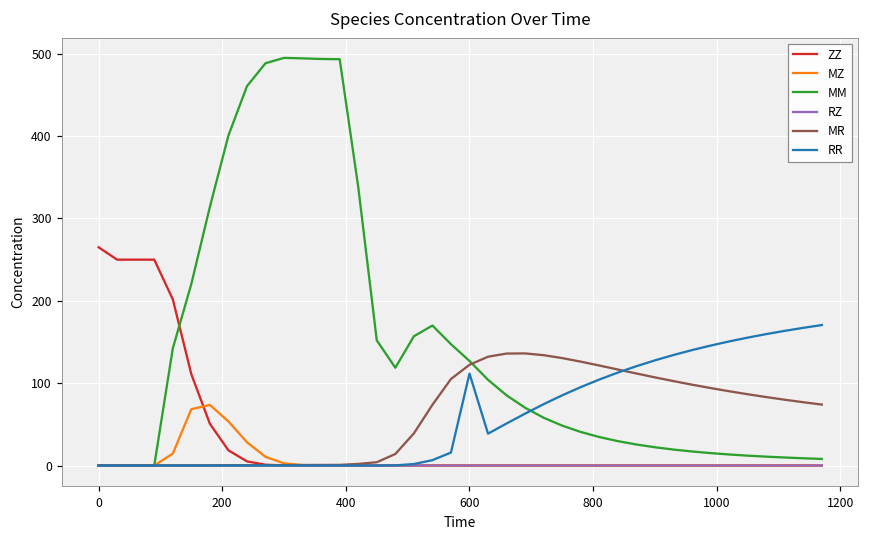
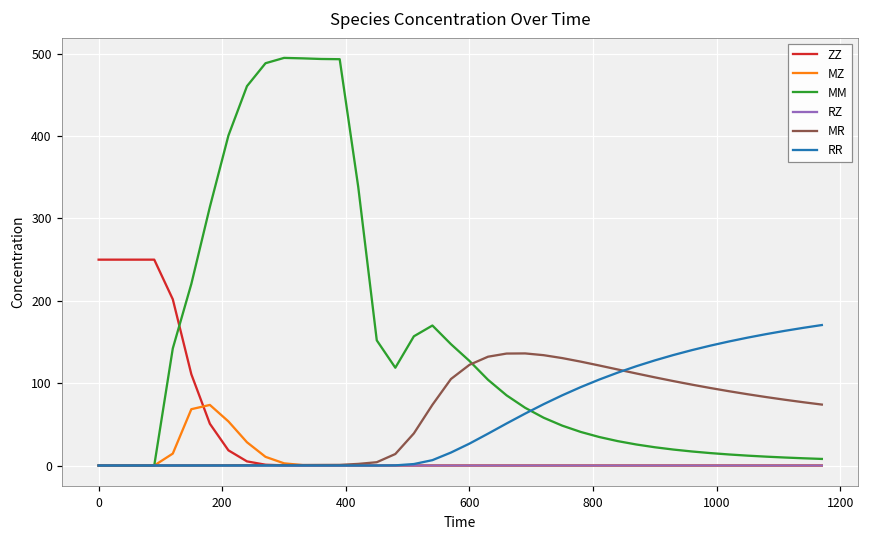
  {
    "ZZ": {
-     "0": 270
+     "0": 250
    },
    "MM": {
      "600": 130
    },
    "MR": {
      "600": 120
    },
    "RR": {
-     "600": 110
+     "600": 30
    }
  }
